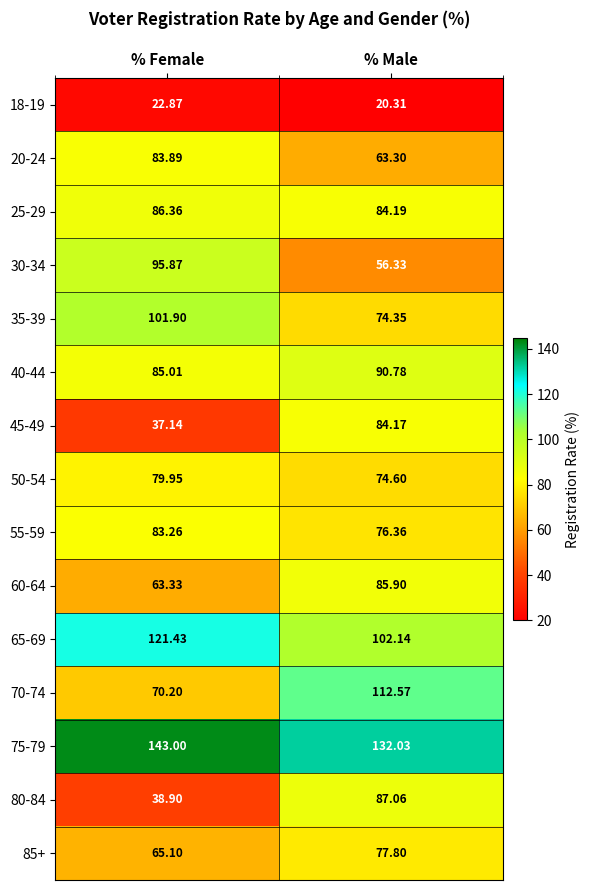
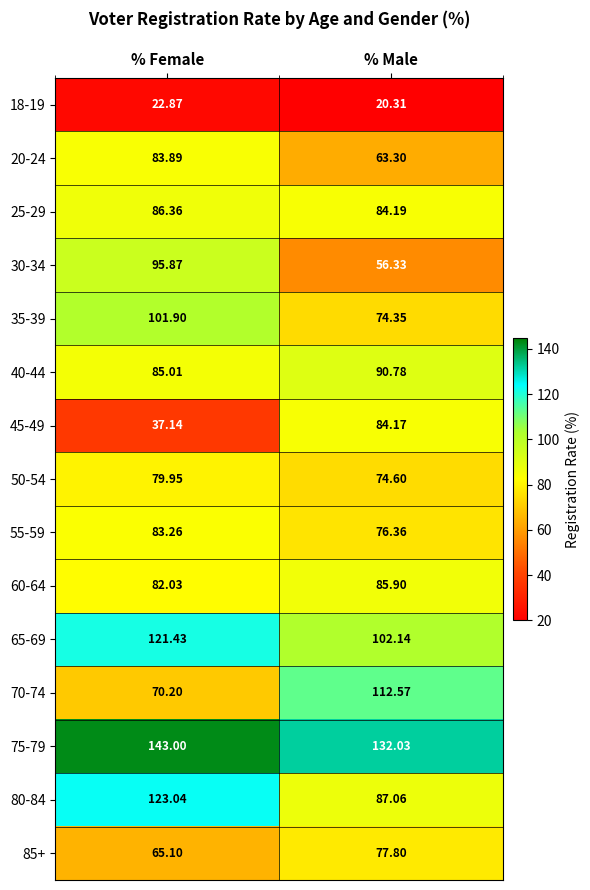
  {
    "18-19": {
      "% Female": 22.87,
      "% Male": 20.31
    },
    "20-24": {
      "% Female": 83.89,
      "% Male": 63.30
    },
    "25-29": {
      "% Female": 86.36,
      "% Male": 84.19
    },
    "30-34": {
      "% Female": 95.87,
      "% Male": 56.33
    },
    "35-39": {
      "% Female": 101.90,
      "% Male": 74.35
    },
    "40-44": {
      "% Female": 85.01,
      "% Male": 90.78
    },
    "45-49": {
      "% Female": 37.14,
      "% Male": 84.17
    },
    "50-54": {
      "% Female": 79.95,
      "% Male": 74.60
    },
    "55-59": {
      "% Female": 83.26,
      "% Male": 76.36
    },
    "60-64": {
-     "% Female": 63.33,
+     "% Female": 82.03,
      "% Male": 85.90
    },
    "65-69": {
      "% Female": 121.43,
      "% Male": 102.14
    },
    "70-74": {
      "% Female": 70.20,
      "% Male": 112.57
    },
    "75-79": {
      "% Female": 143.00,
      "% Male": 132.03
    },
    "80-84": {
-     "% Female": 38.90,
+     "% Female": 123.04,
      "% Male": 87.06
    },
    "85+": {
      "% Female": 65.10,
      "% Male": 77.80
    }
  }
